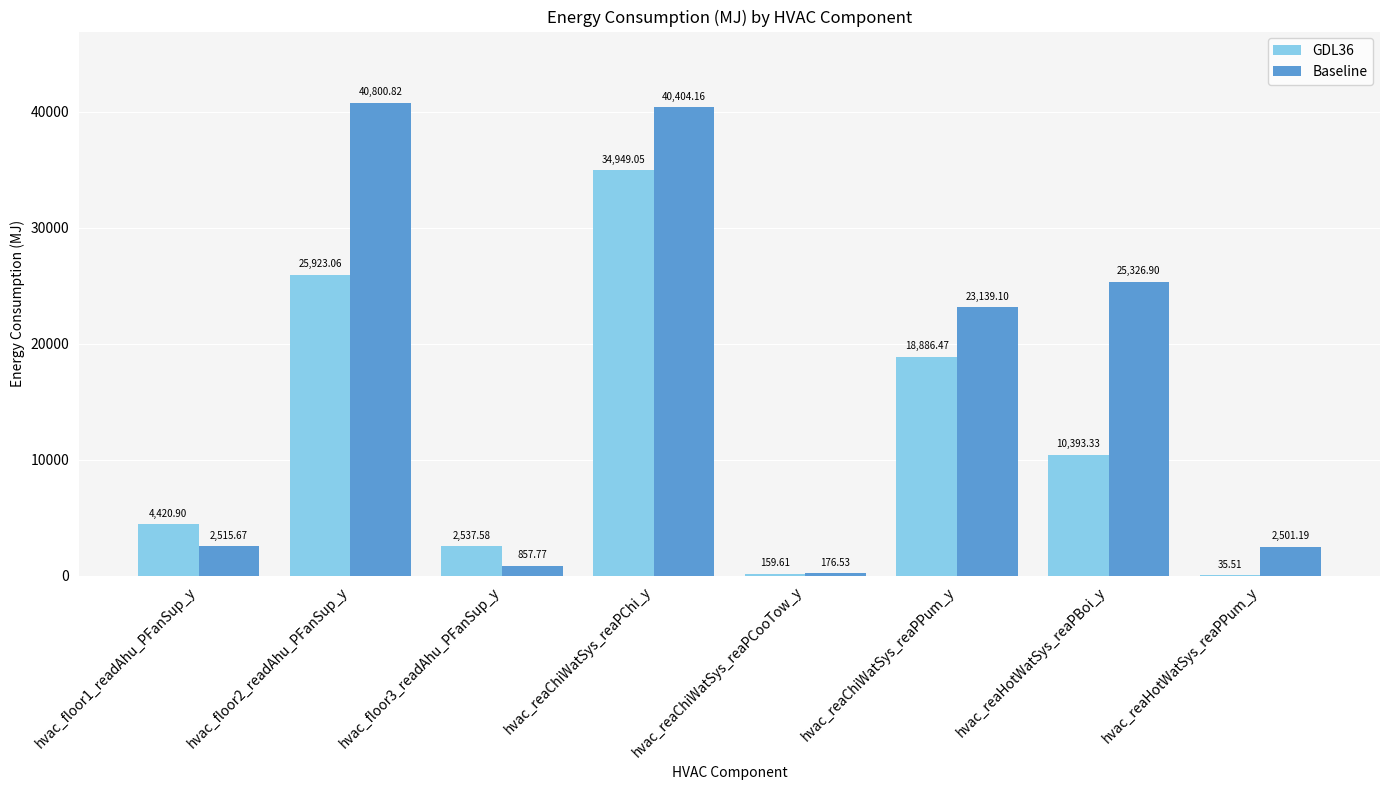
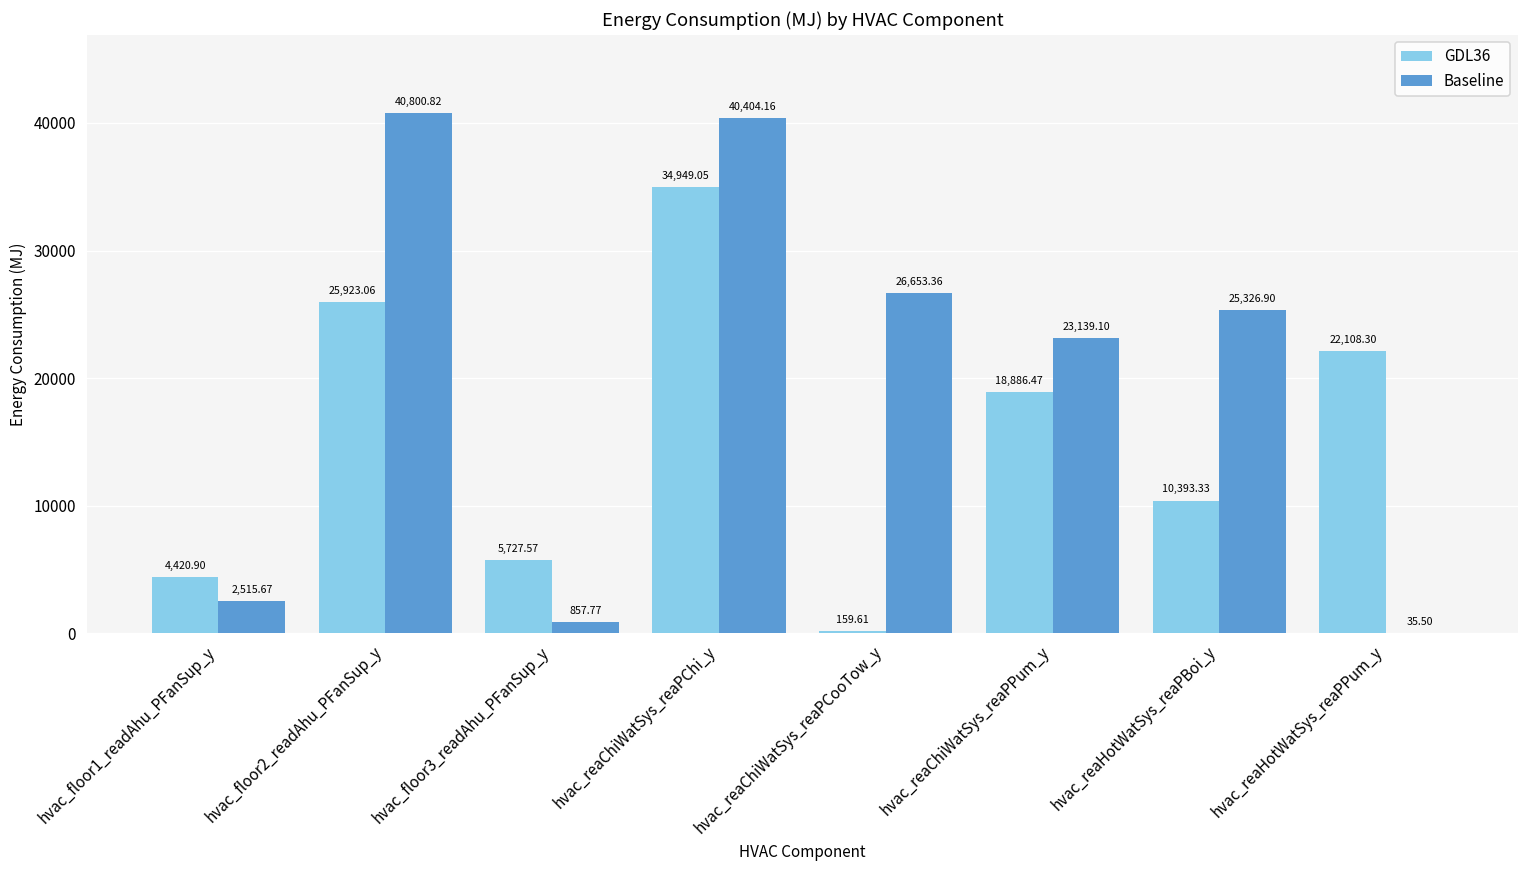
  {
    "GDL36": {
      "hvac_floor1_readAhu_PFanSup_y": "4,420.90",
      "hvac_floor2_readAhu_PFanSup_y": "25,923.06",
-     "hvac_floor3_readAhu_PFanSup_y": "2,537.58",
+     "hvac_floor3_readAhu_PFanSup_y": "5,727.57",
      "hvac_reaChiWatSys_reaPChi_y": "34,949.05",
      "hvac_reaChiWatSys_reaPCooTow_y": "159.61",
      "hvac_reaChiWatSys_reaPPum_y": "18,886.47",
      "hvac_reaHotWatSys_reaPBoi_y": "10,393.33",
-     "hvac_reaHotWatSys_reaPPum_y": "35.51"
+     "hvac_reaHotWatSys_reaPPum_y": "22,108.30"
    },
    "Baseline": {
      "hvac_floor1_readAhu_PFanSup_y": "2,515.67",
      "hvac_floor2_readAhu_PFanSup_y": "40,800.82",
      "hvac_floor3_readAhu_PFanSup_y": "857.77",
      "hvac_reaChiWatSys_reaPChi_y": "40,404.16",
-     "hvac_reaChiWatSys_reaPCooTow_y": "176.53",
+     "hvac_reaChiWatSys_reaPCooTow_y": "26,653.36",
      "hvac_reaChiWatSys_reaPPum_y": "23,139.10",
      "hvac_reaHotWatSys_reaPBoi_y": "25,326.90",
-     "hvac_reaHotWatSys_reaPPum_y": "2,501.19"
+     "hvac_reaHotWatSys_reaPPum_y": "35.50"
    }
  }
